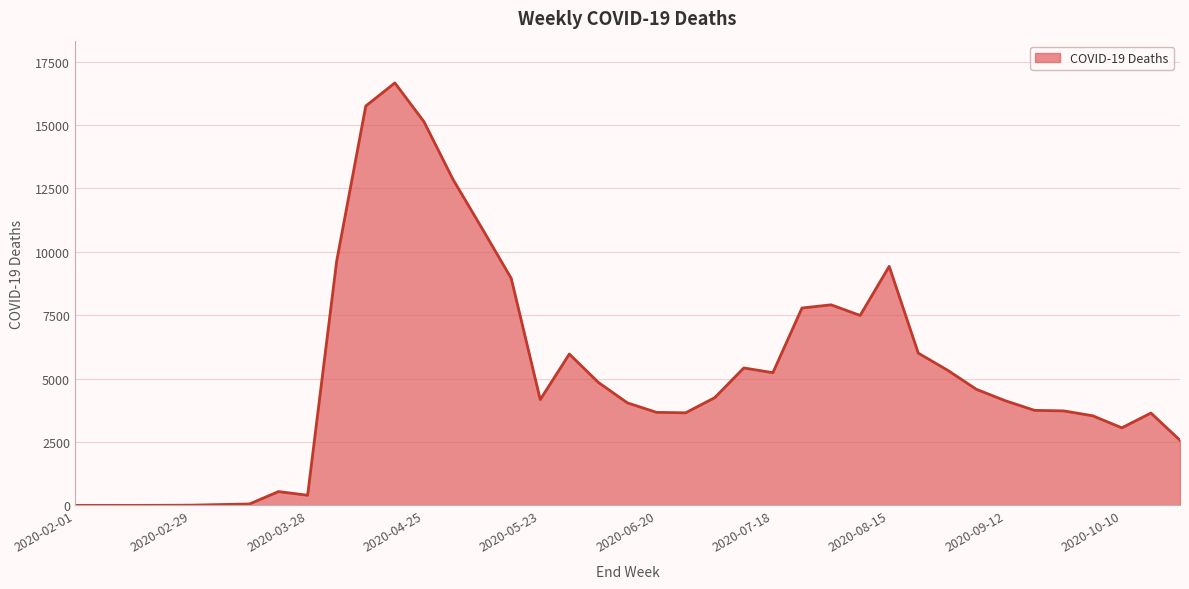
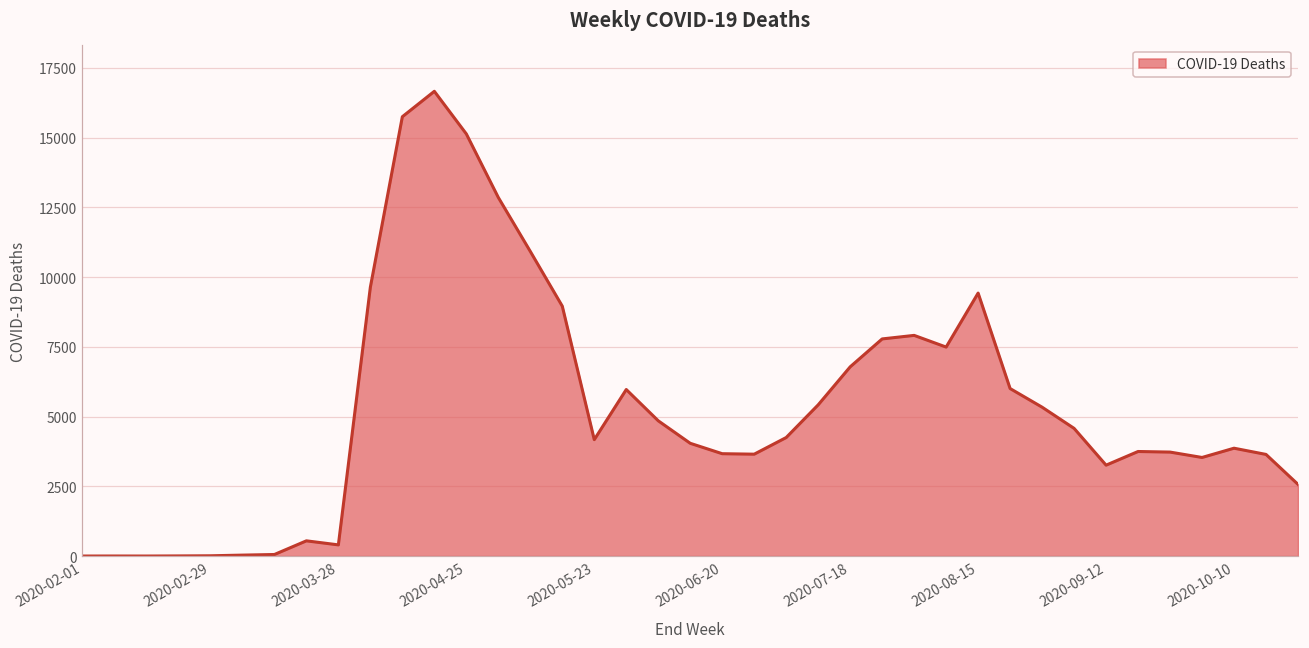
  {
    "2020-02-01": 0,
    "2020-02-29": 0,
    "2020-03-28": 400,
    "2020-04-25": 15100,
    "2020-05-23": 4200,
    "2020-06-20": 3700,
-   "2020-07-18": 5200,
+   "2020-07-18": 6800,
    "2020-08-15": 9400,
-   "2020-09-12": 4100,
-   "2020-10-10": 3100
+   "2020-09-12": 3300,
+   "2020-10-10": 3900
  }
